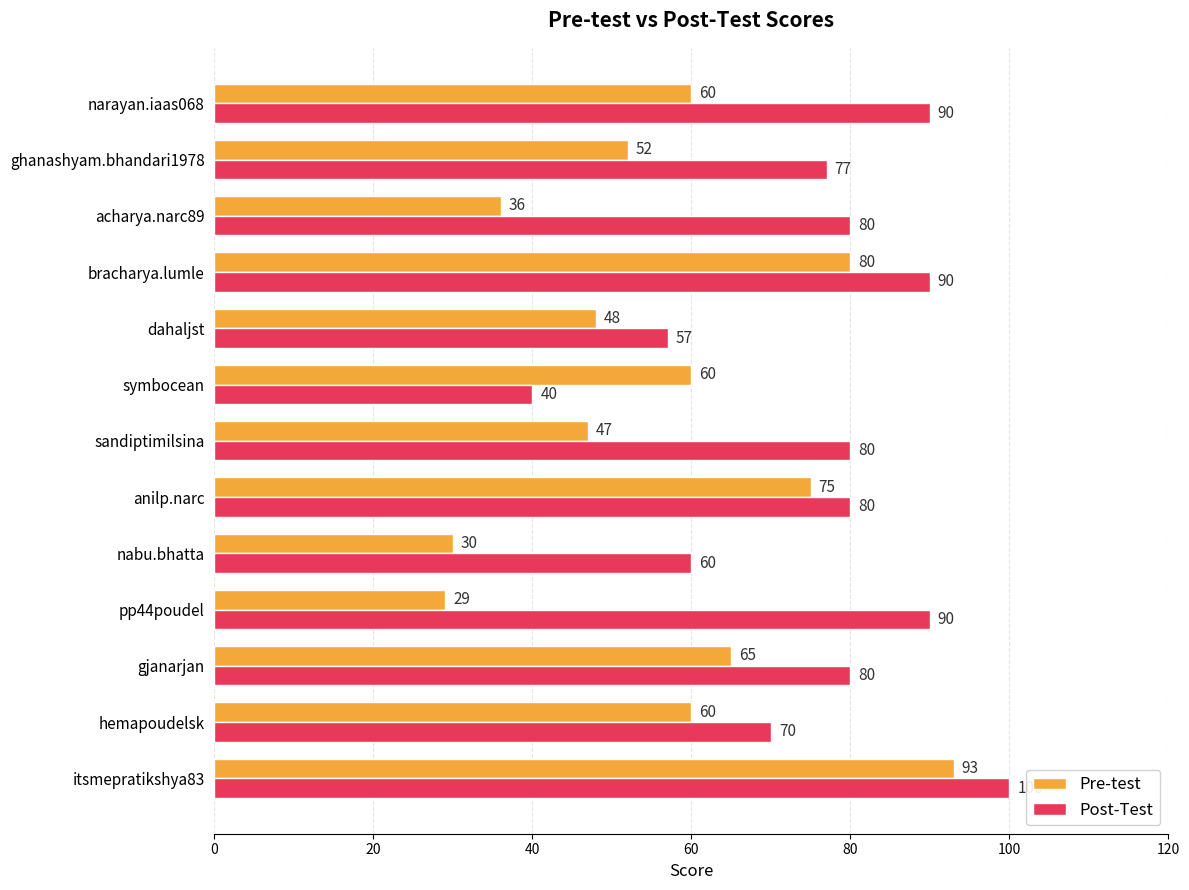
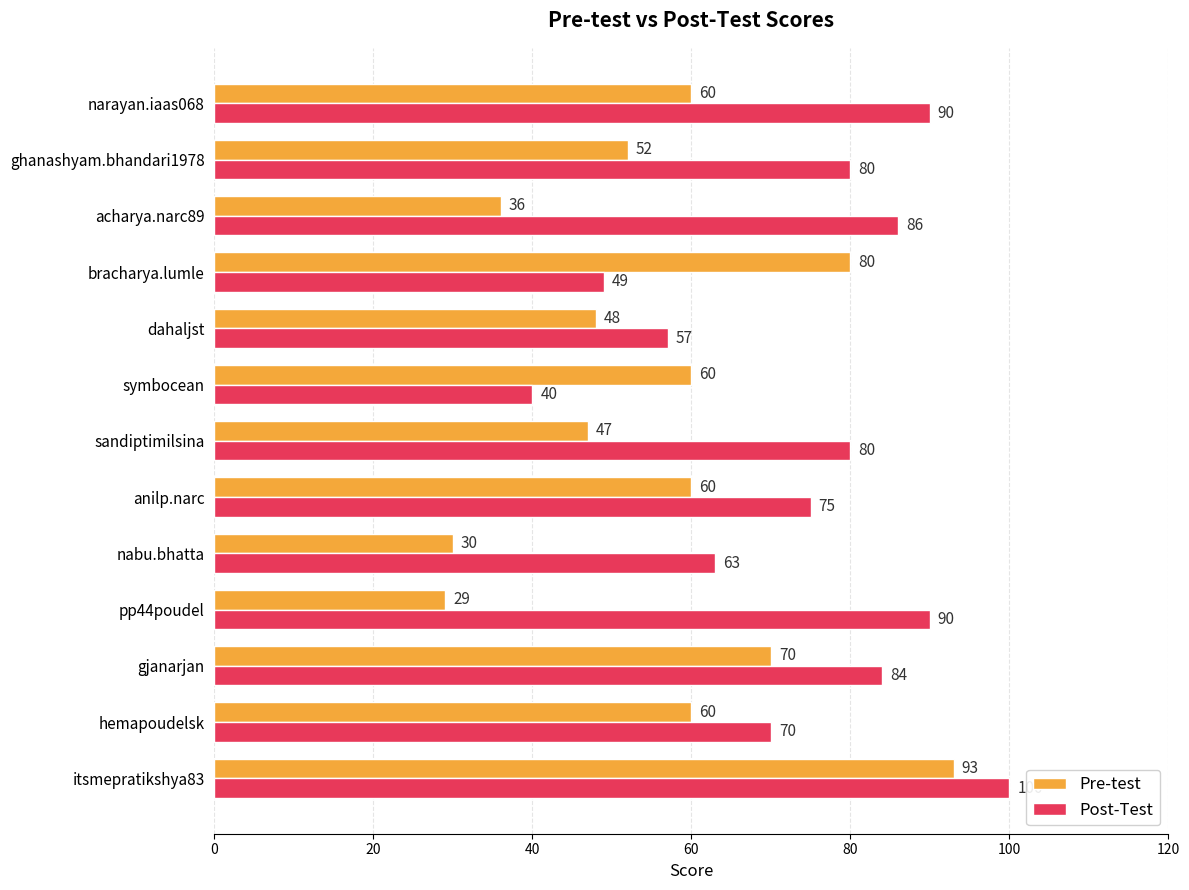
  {
    "Pre-test": {
      "narayan.iaas068": 60,
      "ghanashyam.bhandari1978": 52,
      "acharya.narc89": 36,
      "bracharya.lumle": 80,
      "dahaljst": 48,
      "symbocean": 60,
      "sandiptimilsina": 47,
-     "anilp.narc": 75,
+     "anilp.narc": 60,
      "nabu.bhatta": 30,
      "pp44poudel": 29,
-     "gjanarjan": 65,
+     "gjanarjan": 70,
      "hemapoudelsk": 60,
      "itsmepratikshya83": 93
    },
    "Post-Test": {
      "narayan.iaas068": 90,
-     "ghanashyam.bhandari1978": 77,
-     "acharya.narc89": 80,
-     "bracharya.lumle": 90,
+     "ghanashyam.bhandari1978": 80,
+     "acharya.narc89": 86,
+     "bracharya.lumle": 49,
      "dahaljst": 57,
      "symbocean": 40,
      "sandiptimilsina": 80,
-     "anilp.narc": 80,
-     "nabu.bhatta": 60,
+     "anilp.narc": 75,
+     "nabu.bhatta": 63,
      "pp44poudel": 90,
-     "gjanarjan": 80,
+     "gjanarjan": 84,
      "hemapoudelsk": 70
    }
  }
